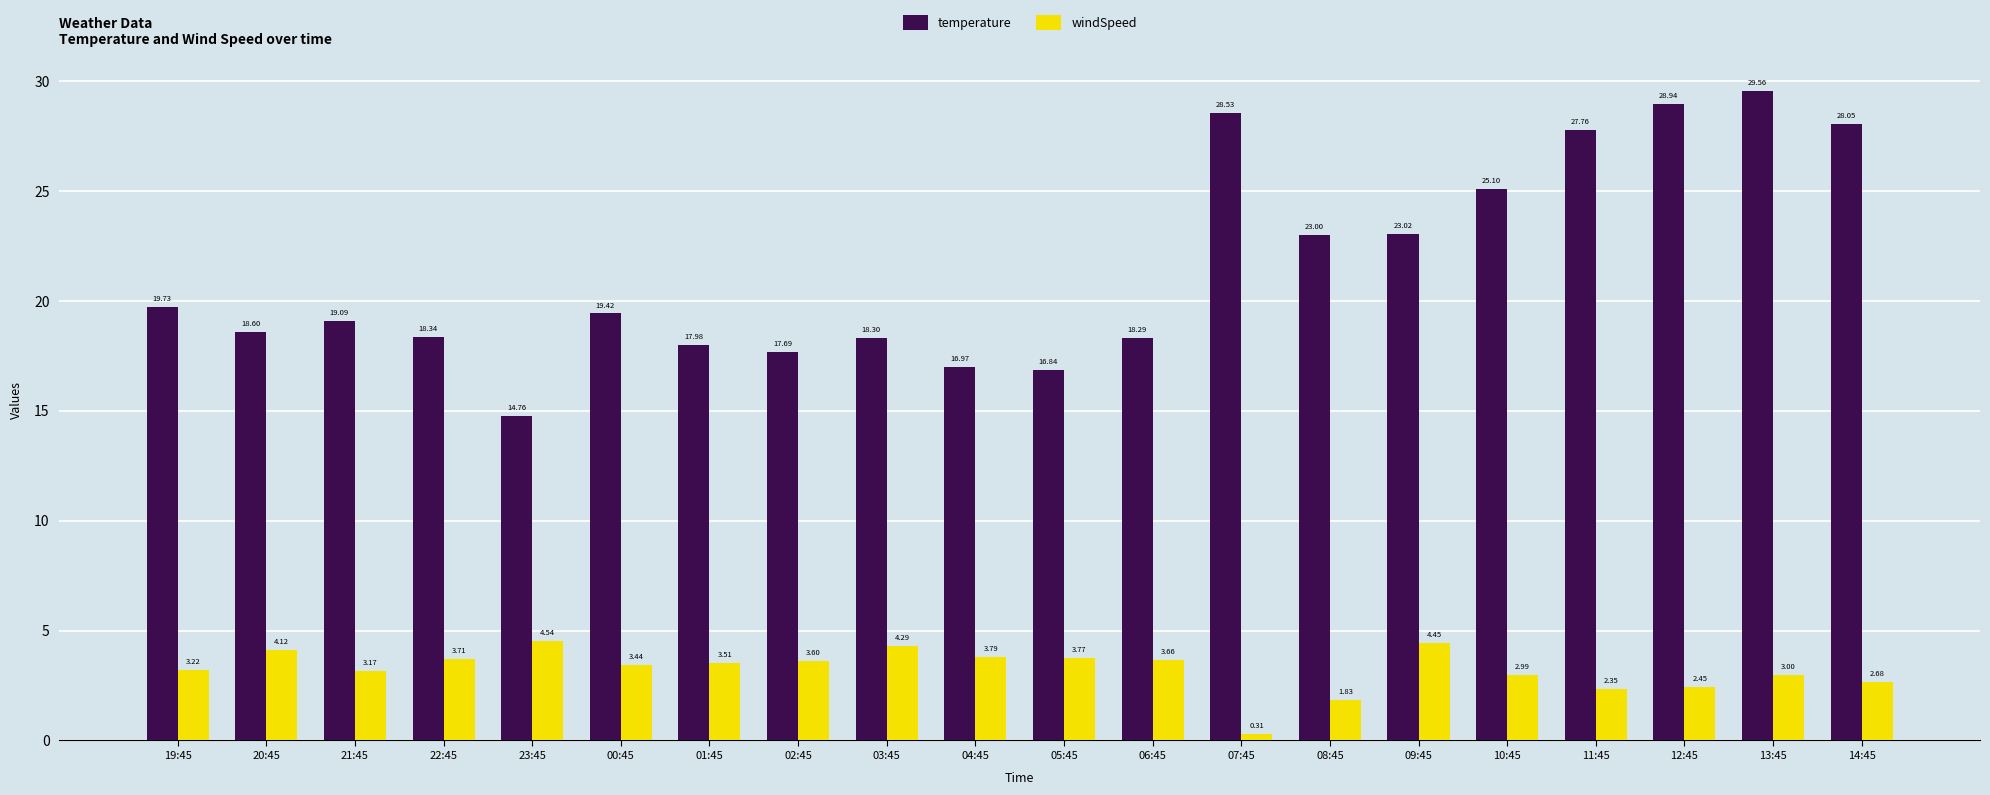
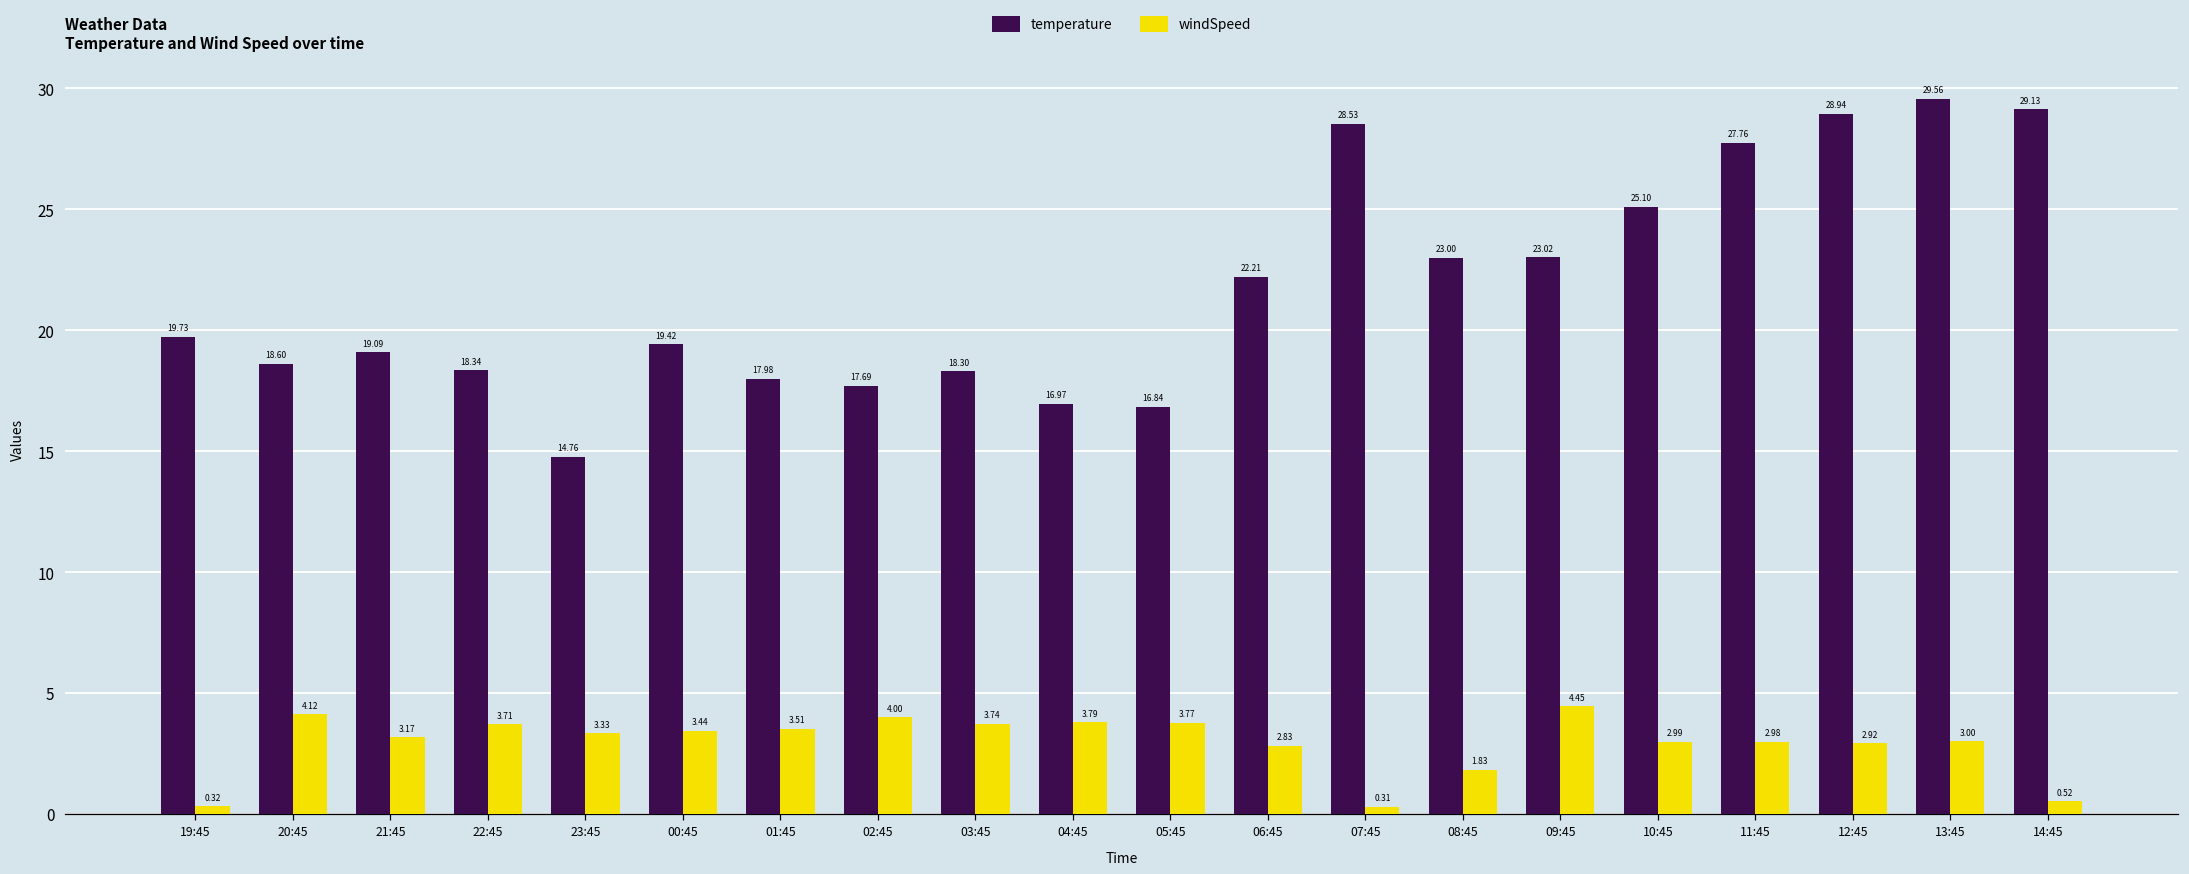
  {
    "temperature": {
      "19:45": 19.73,
      "20:45": 18.60,
      "21:45": 19.09,
      "22:45": 18.34,
      "23:45": 14.76,
      "00:45": 19.42,
      "01:45": 17.98,
      "02:45": 17.69,
      "03:45": 18.30,
      "04:45": 16.97,
      "05:45": 16.84,
-     "06:45": 18.29,
+     "06:45": 22.21,
      "07:45": 28.53,
      "08:45": 23.00,
      "09:45": 23.02,
      "10:45": 25.10,
      "11:45": 27.76,
      "12:45": 28.94,
      "13:45": 29.56,
-     "14:45": 28.05
+     "14:45": 29.13
    },
    "windSpeed": {
-     "19:45": 3.22,
+     "19:45": 0.32,
      "20:45": 4.12,
      "21:45": 3.17,
      "22:45": 3.71,
-     "23:45": 4.54,
+     "23:45": 3.33,
      "00:45": 3.44,
      "01:45": 3.51,
-     "02:45": 3.60,
-     "03:45": 4.29,
+     "02:45": 4.00,
+     "03:45": 3.74,
      "04:45": 3.79,
      "05:45": 3.77,
-     "06:45": 3.66,
+     "06:45": 2.83,
      "07:45": 0.31,
      "08:45": 1.83,
      "09:45": 4.45,
      "10:45": 2.99,
-     "11:45": 2.35,
-     "12:45": 2.45,
+     "11:45": 2.98,
+     "12:45": 2.92,
      "13:45": 3.00,
-     "14:45": 2.68
+     "14:45": 0.52
    }
  }
